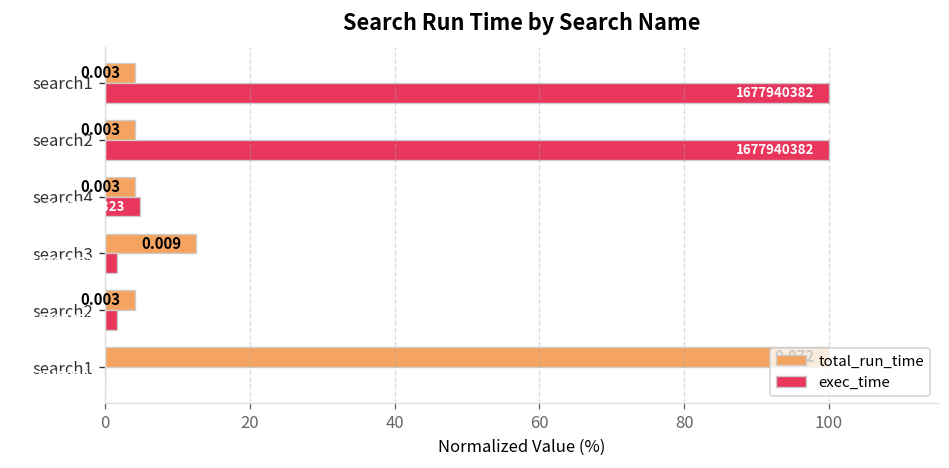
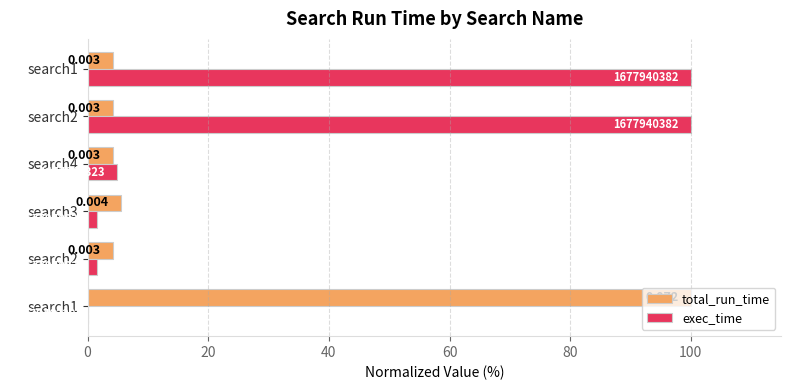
  {
    "total_run_time": {
-     "search3": 0.009
+     "search3": 0.004
    },
    "exec_time": {
      "search4": 5,
      "search3": 2
    }
  }
